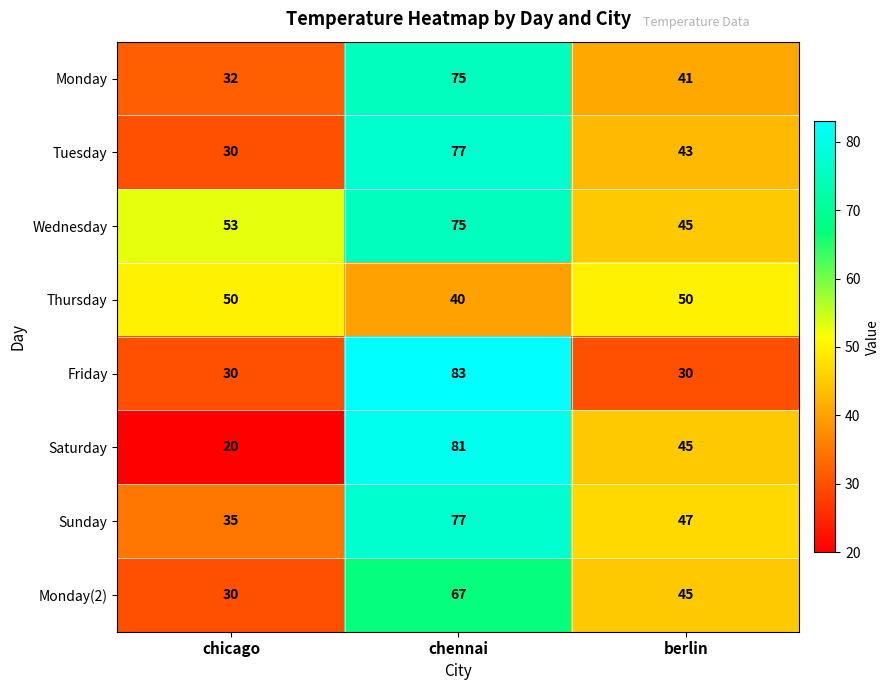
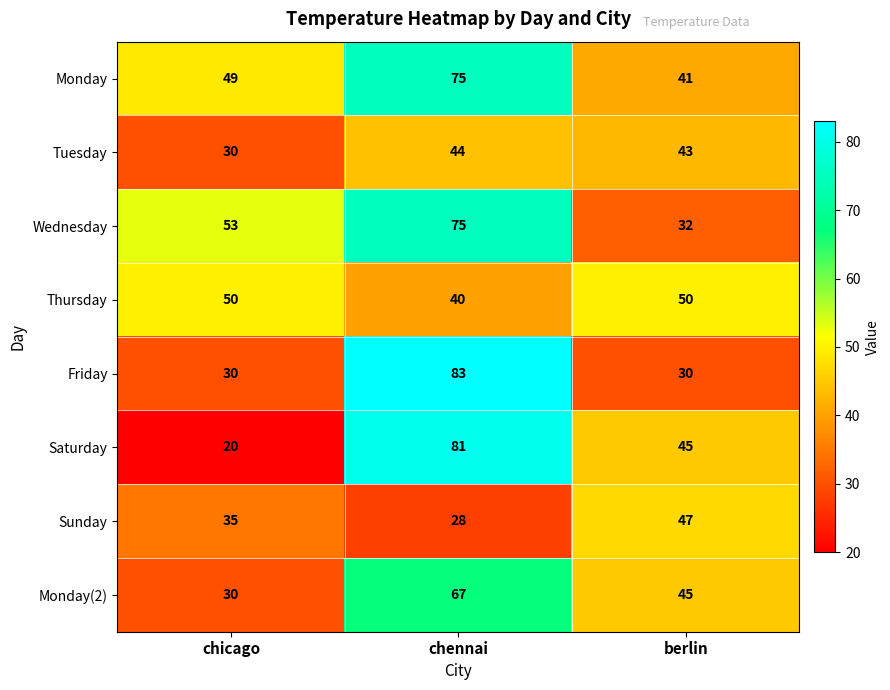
  {
    "Monday": {
-     "chicago": 32,
+     "chicago": 49,
      "chennai": 75,
      "berlin": 41
    },
    "Tuesday": {
      "chicago": 30,
-     "chennai": 77,
+     "chennai": 44,
      "berlin": 43
    },
    "Wednesday": {
      "chicago": 53,
      "chennai": 75,
-     "berlin": 45
+     "berlin": 32
    },
    "Thursday": {
      "chicago": 50,
      "chennai": 40,
      "berlin": 50
    },
    "Friday": {
      "chicago": 30,
      "chennai": 83,
      "berlin": 30
    },
    "Saturday": {
      "chicago": 20,
      "chennai": 81,
      "berlin": 45
    },
    "Sunday": {
      "chicago": 35,
-     "chennai": 77,
+     "chennai": 28,
      "berlin": 47
    },
    "Monday(2)": {
      "chicago": 30,
      "chennai": 67,
      "berlin": 45
    }
  }
